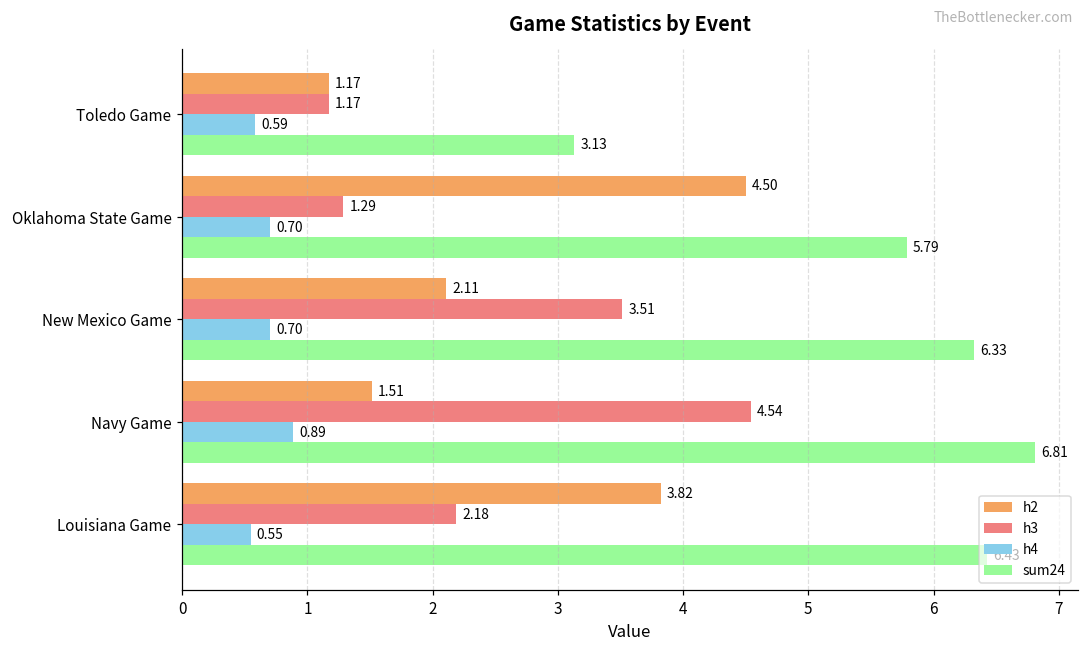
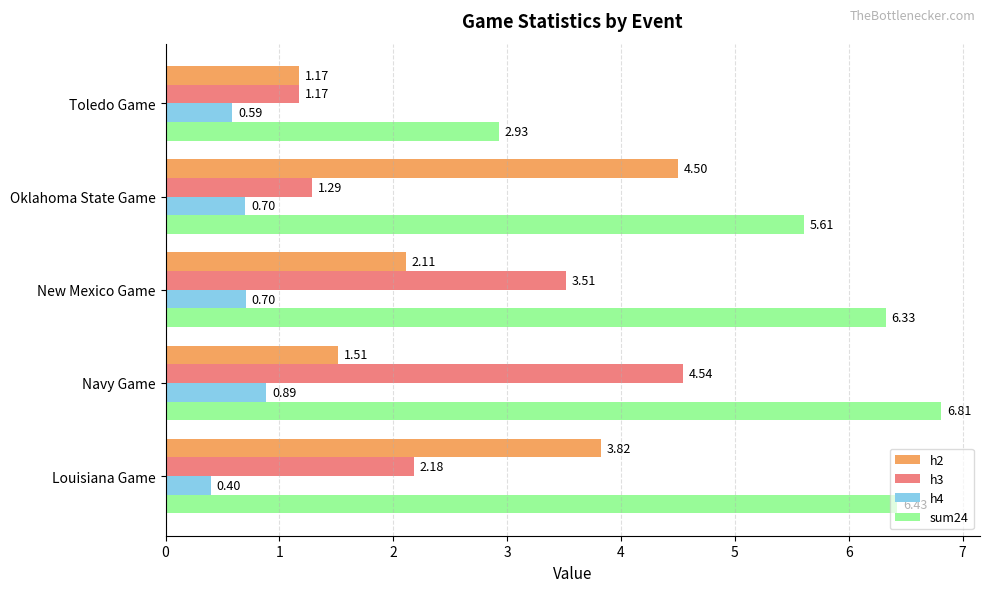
  {
    "h4": {
      "Toledo Game": 0.59,
      "Oklahoma State Game": 0.70,
      "New Mexico Game": 0.70,
      "Navy Game": 0.89,
-     "Louisiana Game": 0.55
+     "Louisiana Game": 0.40
    },
    "sum24": {
-     "Toledo Game": 3.13,
-     "Oklahoma State Game": 5.79,
+     "Toledo Game": 2.93,
+     "Oklahoma State Game": 5.61,
      "New Mexico Game": 6.33,
      "Navy Game": 6.81
    }
  }
